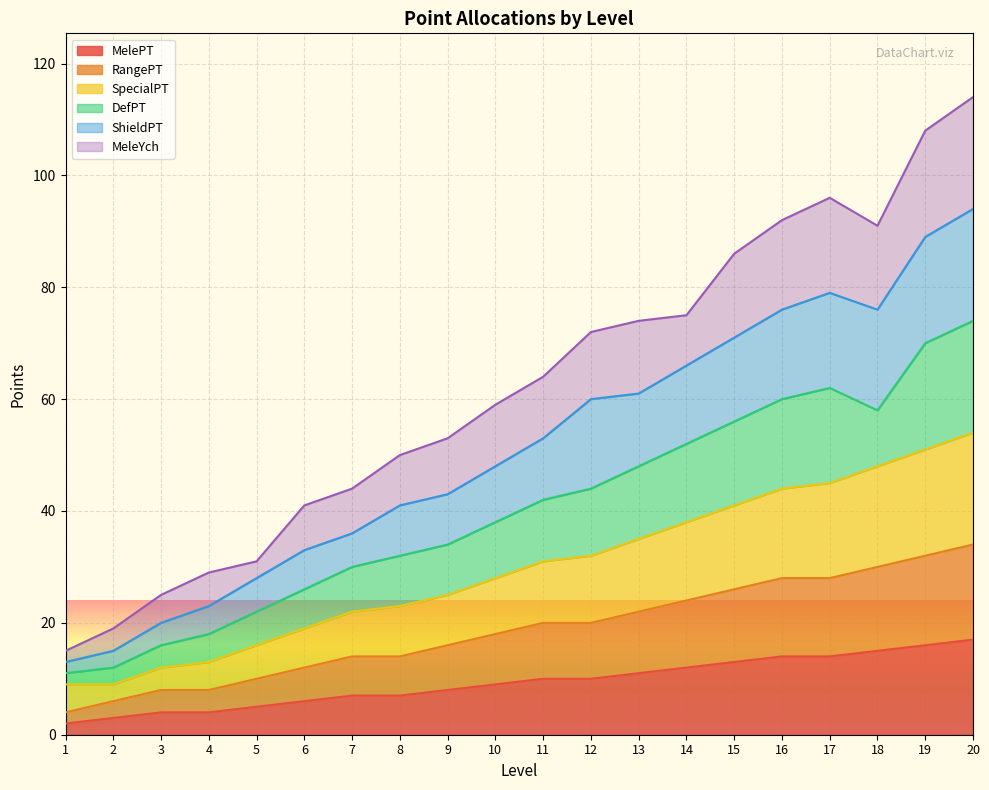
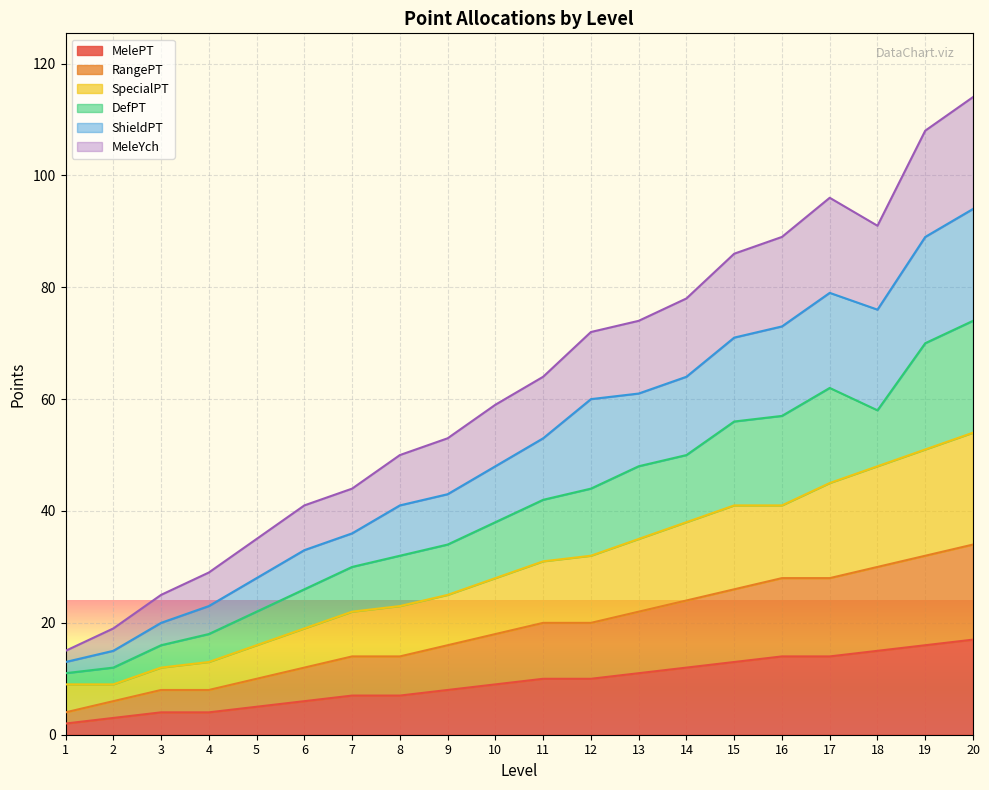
  {
    "SpecialPT": {
      "1": 5,
      "2": 3,
      "3": 4,
      "4": 5,
      "5": 6,
      "6": 7,
      "7": 8,
      "8": 9,
      "9": 9,
      "10": 10,
      "11": 11,
      "12": 12,
      "13": 13,
      "14": 14,
      "15": 15,
-     "16": 16,
+     "16": 13,
      "17": 17,
      "18": 18,
      "19": 19,
      "20": 20
    },
    "DefPT": {
      "1": 2,
      "2": 3,
      "3": 4,
      "4": 5,
      "5": 6,
      "6": 7,
      "7": 8,
      "8": 9,
      "9": 9,
      "10": 10,
      "11": 11,
      "12": 12,
      "13": 13,
-     "14": 14,
+     "14": 12,
      "15": 15,
      "16": 16,
      "17": 17,
      "18": 10,
      "19": 19,
      "20": 20
    },
    "ShieldPT": {
      "1": 2,
      "2": 3,
      "3": 4,
      "4": 5,
      "5": 6,
      "6": 7,
      "7": 6,
      "8": 9,
      "9": 9,
      "10": 10,
      "11": 11,
      "12": 16,
      "13": 13,
      "14": 14,
      "15": 15,
      "16": 16,
      "17": 17,
      "18": 18,
      "19": 19,
      "20": 20
    },
    "MeleYch": {
      "1": 2,
      "2": 4,
      "3": 5,
      "4": 6,
-     "5": 3,
+     "5": 7,
      "6": 8,
      "7": 8,
      "8": 9,
      "9": 10,
      "10": 11,
      "11": 11,
      "12": 12,
      "13": 13,
-     "14": 9,
+     "14": 14,
      "15": 15,
      "16": 16,
      "17": 17,
      "18": 15,
      "19": 19,
      "20": 20
    }
  }
